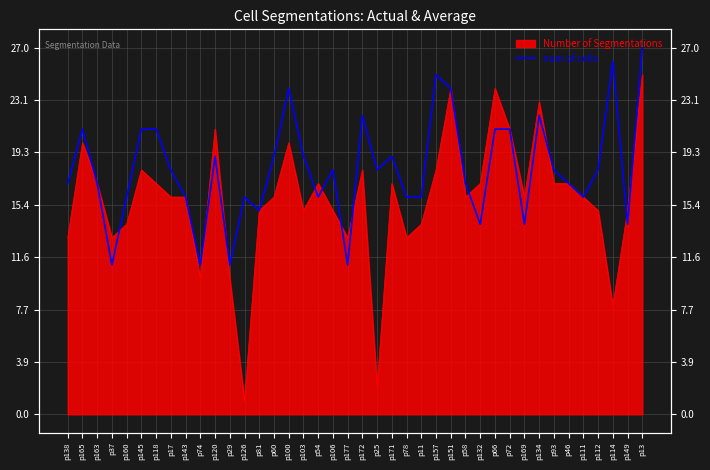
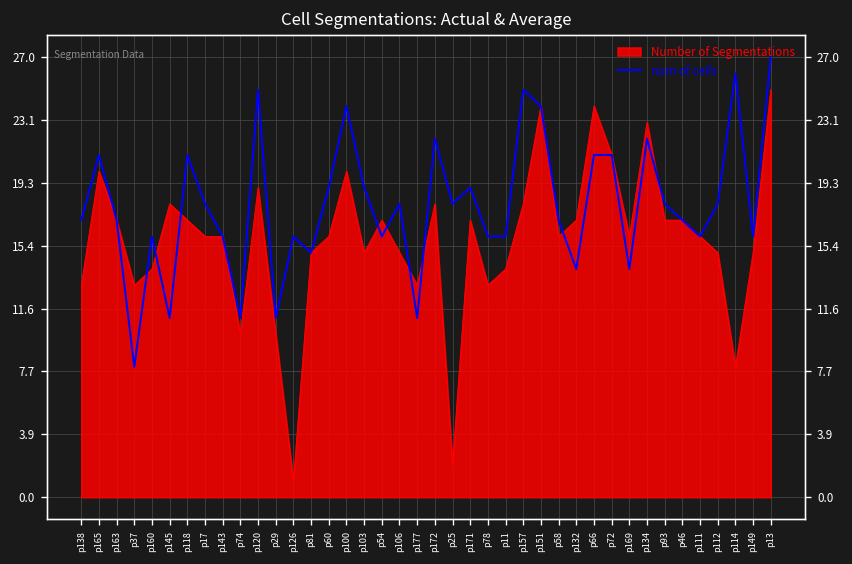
  {
    "Number of Segmentations": {
      "p138": 13,
      "p165": 20,
      "p37": 13,
      "p160": 14,
      "p145": 18,
      "p118": 17,
      "p17": 16,
      "p74": 10,
-     "p120": 21,
+     "p120": 19,
      "p29": 10,
      "p126": 1,
      "p60": 16,
      "p100": 20,
      "p103": 15,
      "p54": 17,
      "p106": 15,
      "p177": 13,
      "p172": 18,
      "p25": 2,
      "p171": 17,
      "p78": 13,
      "p11": 14,
      "p157": 18,
      "p58": 16,
      "p132": 17,
      "p66": 24,
      "p169": 16,
      "p134": 23,
      "p93": 17,
      "p112": 15,
      "p114": 8,
      "p149": 15,
      "p13": 25
    },
    "num of cells": {
      "p138": 17,
      "p165": 21,
-     "p37": 11,
+     "p37": 8,
      "p160": 16,
-     "p145": 21,
+     "p145": 11,
      "p118": 21,
      "p17": 18,
      "p74": 11,
-     "p120": 19,
+     "p120": 25,
      "p29": 11,
      "p126": 16,
      "p60": 19,
      "p100": 24,
      "p103": 19,
      "p54": 16,
      "p106": 18,
      "p177": 11,
      "p172": 22,
      "p25": 18,
      "p171": 19,
      "p78": 16,
      "p11": 16,
      "p157": 25,
      "p58": 17,
      "p132": 14,
      "p66": 21,
      "p169": 14,
      "p134": 22,
      "p93": 18,
      "p112": 18,
      "p114": 26,
-     "p149": 14,
+     "p149": 16,
      "p13": 27
    }
  }
